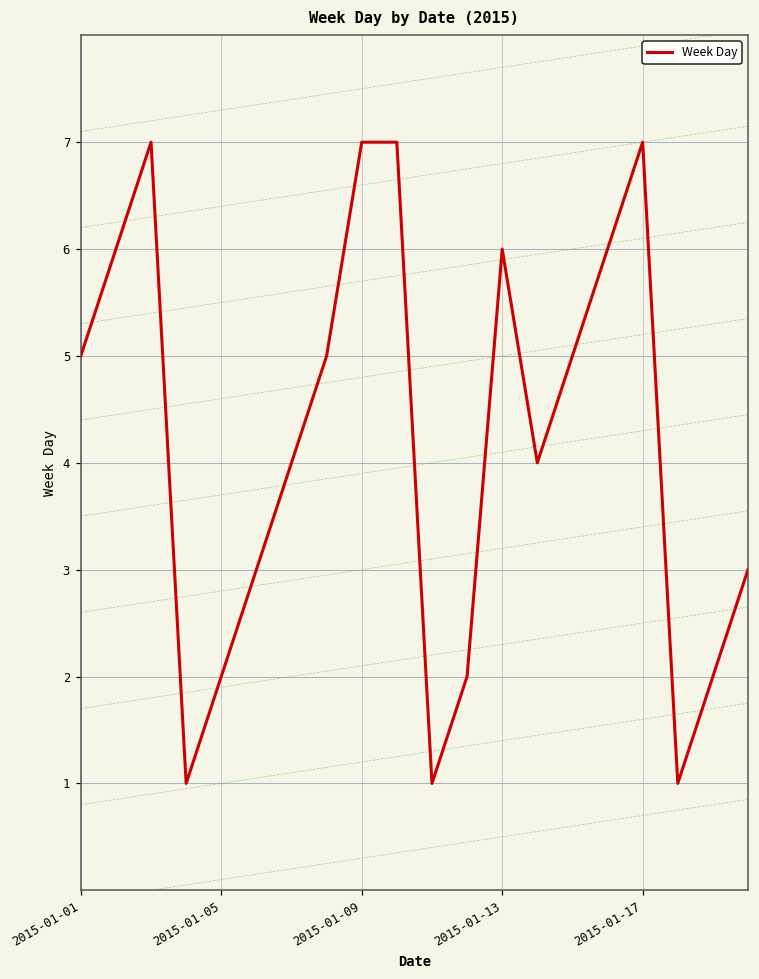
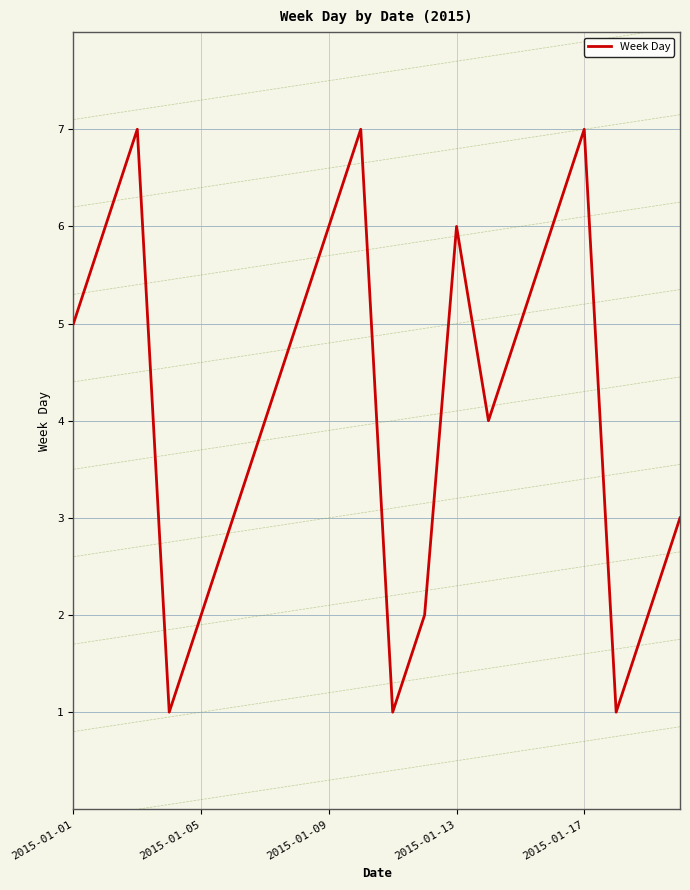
  {
    "Week Day": {
      "2015-01-01": 5,
      "2015-01-05": 2,
-     "2015-01-09": 7,
+     "2015-01-09": 6,
      "2015-01-13": 6
    }
  }
